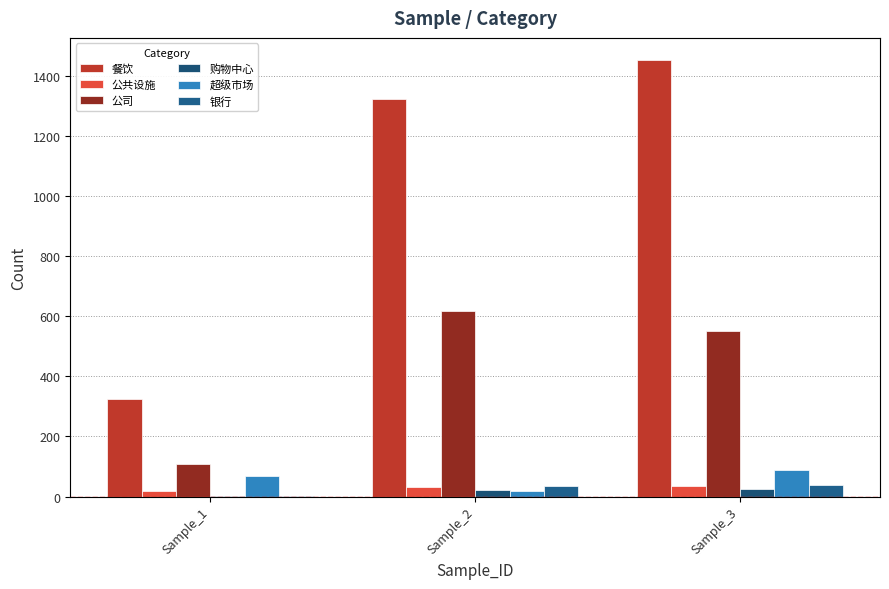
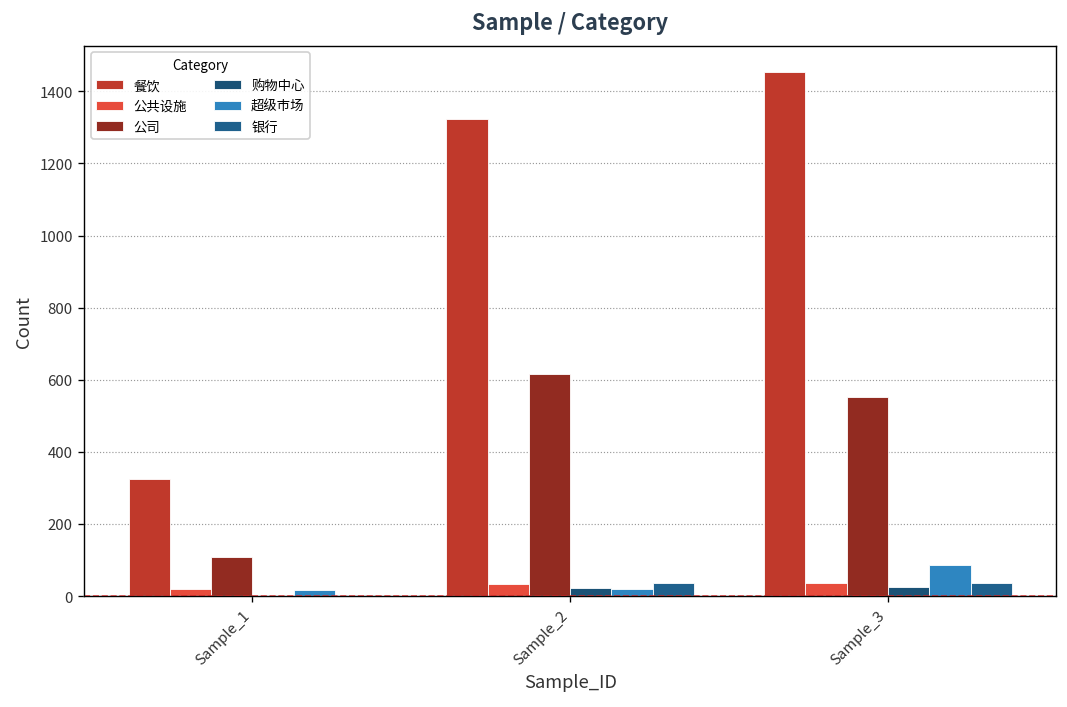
  {
    "超级市场": {
-     "Sample_1": 70,
+     "Sample_1": 20,
      "Sample_2": 20,
      "Sample_3": 90
    }
  }
